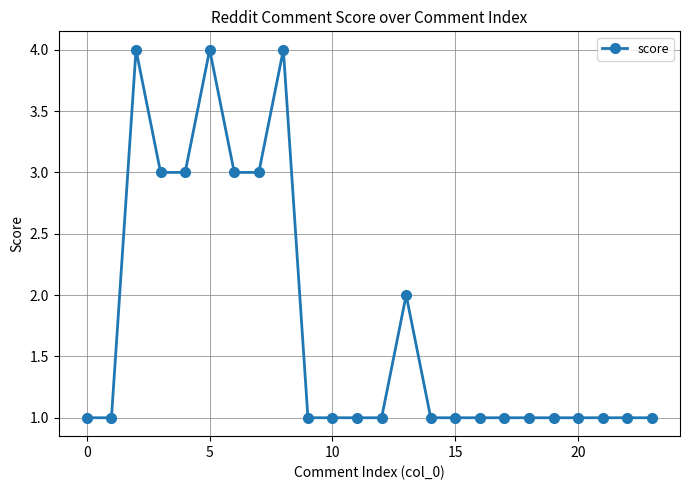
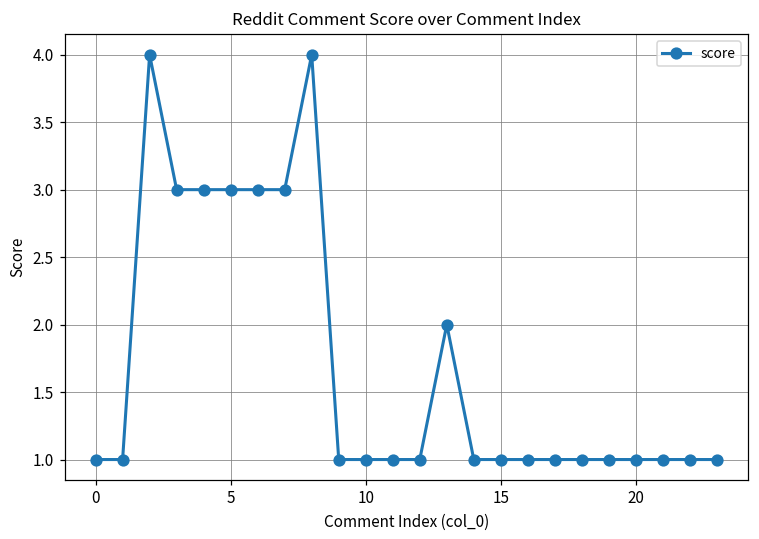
  {
    "0": 1,
-   "5": 4,
+   "5": 3,
    "10": 1,
    "15": 1,
    "20": 1
  }
